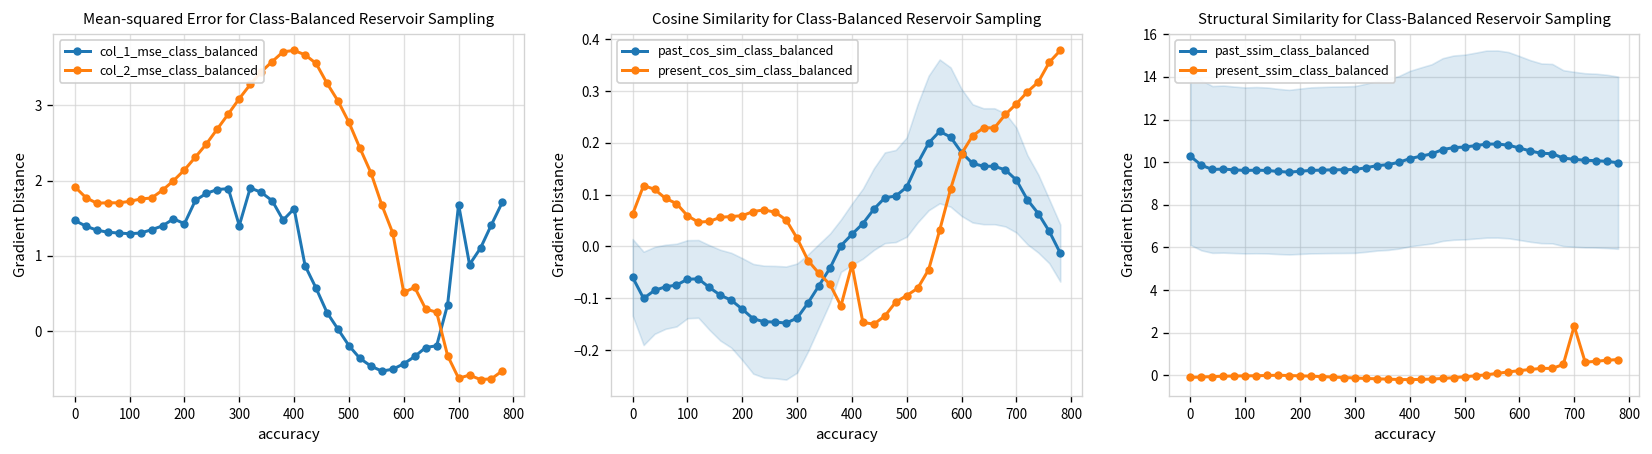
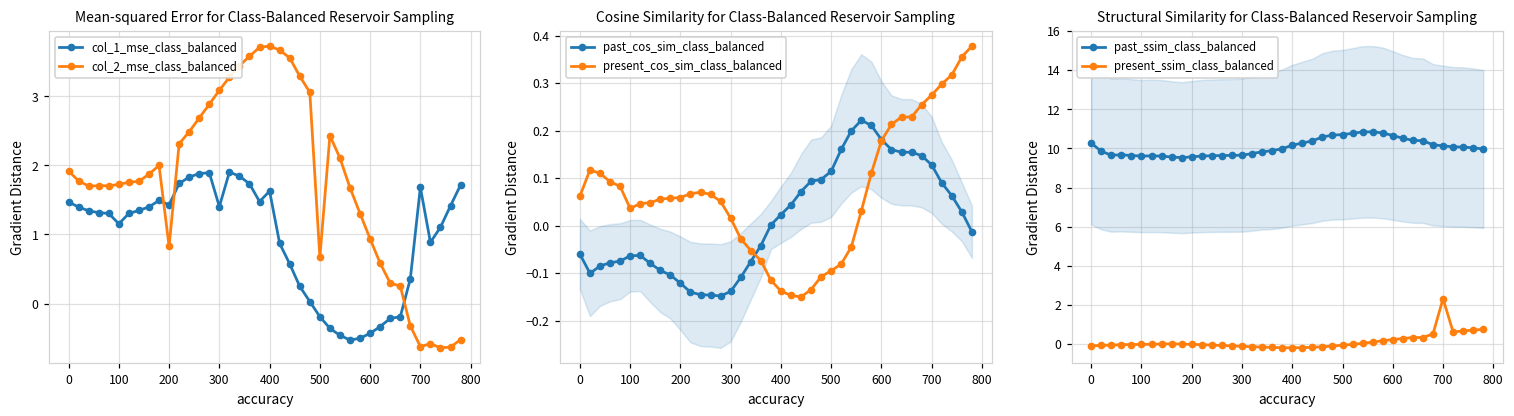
  {
    "Mean-squared Error for Class-Balanced Reservoir Sampling": {
      "col_1_mse_class_balanced": {
        "0": 1.5,
-       "100": 1.3,
+       "100": 1.2,
        "200": 1.4,
        "300": 1.4,
        "400": 1.6,
        "500": -0.2,
        "600": -0.4,
        "700": 1.7
      },
      "col_2_mse_class_balanced": {
        "0": 1.9,
        "100": 1.7,
-       "200": 2.1,
+       "200": 0.8,
        "300": 3.1,
        "400": 3.7,
-       "500": 2.8,
-       "600": 0.5,
+       "500": 0.7,
+       "600": 0.9,
        "700": -0.6
      }
    },
    "Cosine Similarity for Class-Balanced Reservoir Sampling": {
      "present_cos_sim_class_balanced": {
        "0": 0.06,
-       "100": 0.06,
+       "100": 0.04,
        "200": 0.06,
        "300": 0.02,
-       "400": -0.04,
+       "400": -0.14,
        "500": -0.09,
        "700": 0.28
      }
    },
    "Structural Similarity for Class-Balanced Reservoir Sampling": {
      "present_ssim_class_balanced": {
        "0": -0.1,
        "100": 0.0,
        "200": 0.0,
        "300": -0.1,
        "400": -0.2,
        "500": -0.1,
        "600": 0.2,
        "700": 2.3
      }
    }
  }
